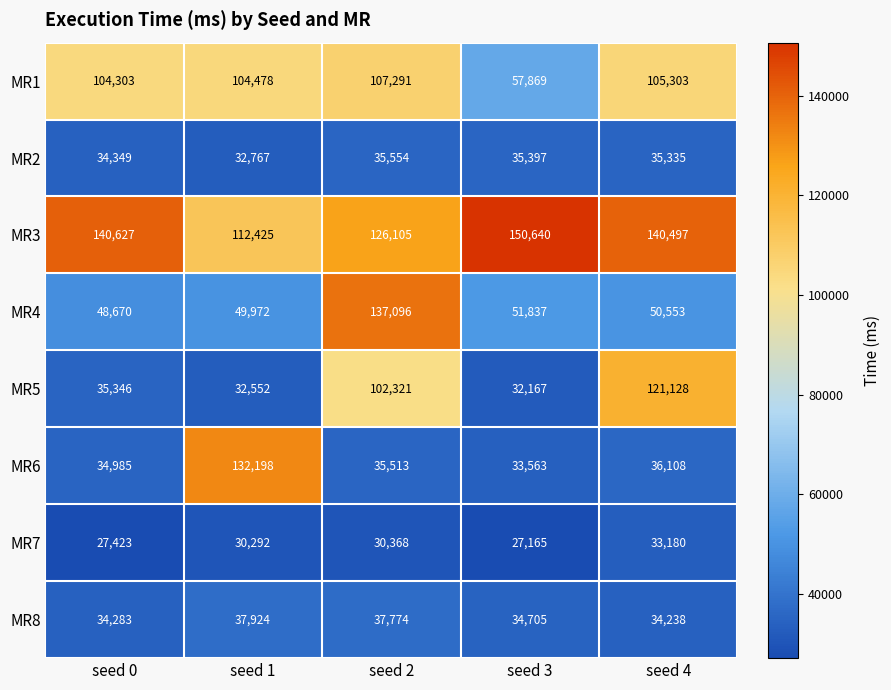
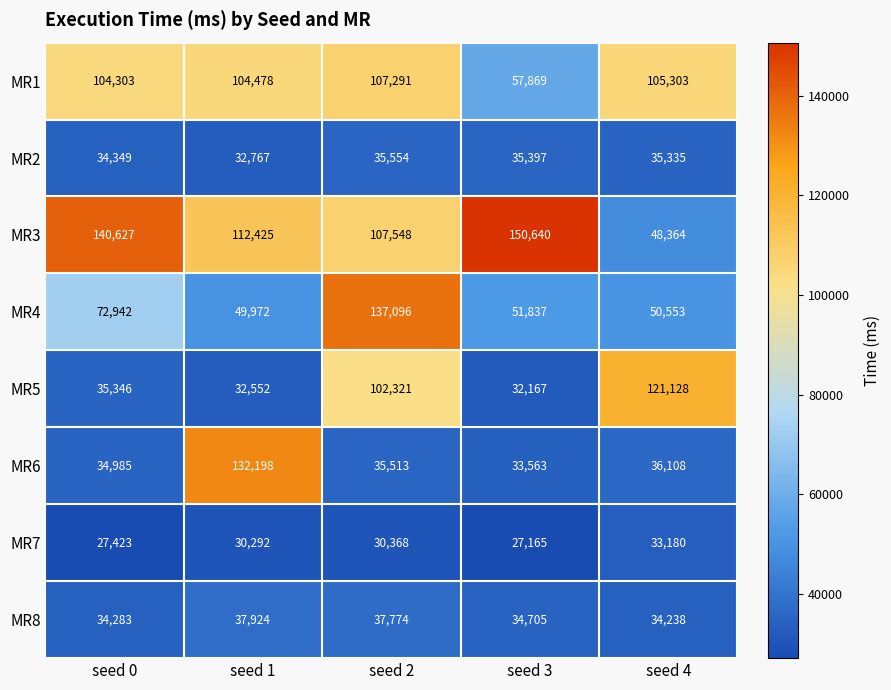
  {
    "MR1": {
      "seed 0": "104,303",
      "seed 1": "104,478",
      "seed 2": "107,291",
      "seed 3": "57,869",
      "seed 4": "105,303"
    },
    "MR2": {
      "seed 0": "34,349",
      "seed 1": "32,767",
      "seed 2": "35,554",
      "seed 3": "35,397",
      "seed 4": "35,335"
    },
    "MR3": {
      "seed 0": "140,627",
      "seed 1": "112,425",
-     "seed 2": "126,105",
+     "seed 2": "107,548",
      "seed 3": "150,640",
-     "seed 4": "140,497"
+     "seed 4": "48,364"
    },
    "MR4": {
-     "seed 0": "48,670",
+     "seed 0": "72,942",
      "seed 1": "49,972",
      "seed 2": "137,096",
      "seed 3": "51,837",
      "seed 4": "50,553"
    },
    "MR5": {
      "seed 0": "35,346",
      "seed 1": "32,552",
      "seed 2": "102,321",
      "seed 3": "32,167",
      "seed 4": "121,128"
    },
    "MR6": {
      "seed 0": "34,985",
      "seed 1": "132,198",
      "seed 2": "35,513",
      "seed 3": "33,563",
      "seed 4": "36,108"
    },
    "MR7": {
      "seed 0": "27,423",
      "seed 1": "30,292",
      "seed 2": "30,368",
      "seed 3": "27,165",
      "seed 4": "33,180"
    },
    "MR8": {
      "seed 0": "34,283",
      "seed 1": "37,924",
      "seed 2": "37,774",
      "seed 3": "34,705",
      "seed 4": "34,238"
    }
  }
